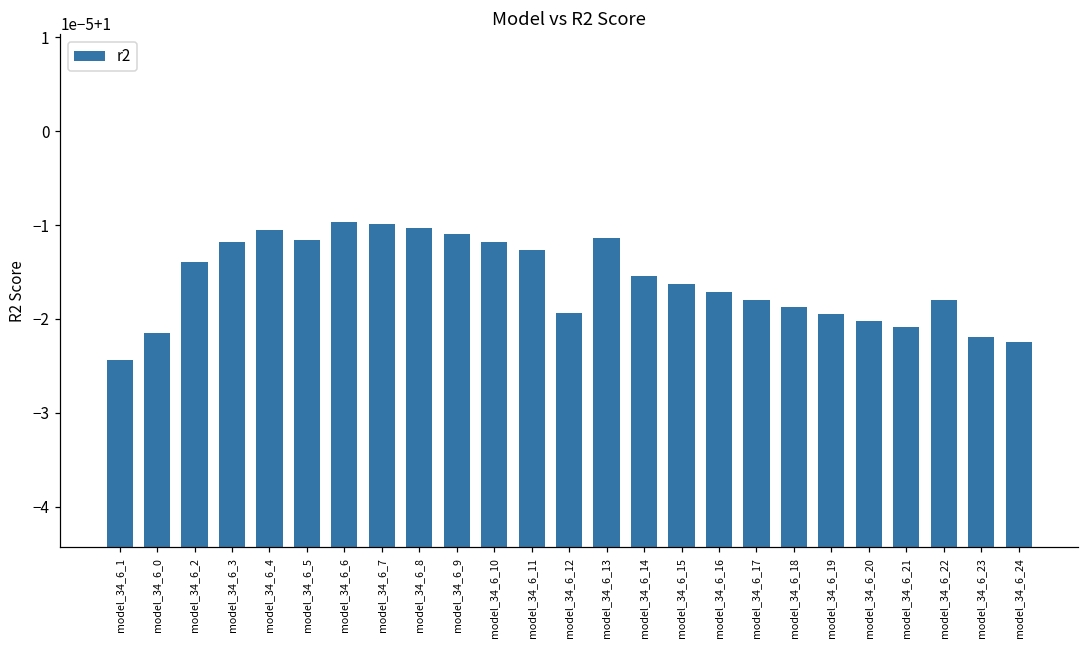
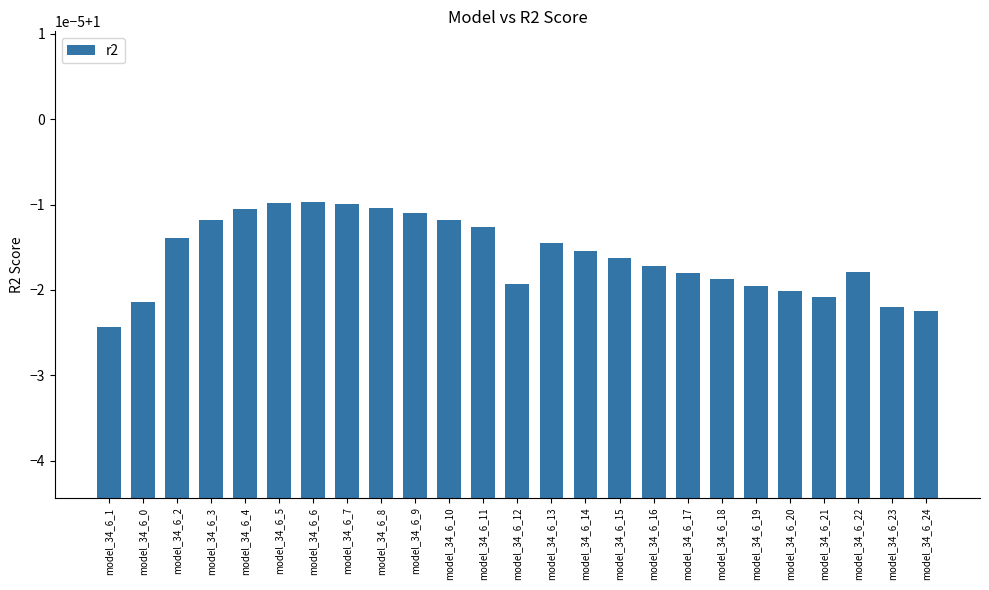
  {
    "model_34_6_1": 0.999976,
    "model_34_6_0": 0.999979,
    "model_34_6_2": 0.999986,
    "model_34_6_3": 0.999988,
    "model_34_6_4": 0.999989,
-   "model_34_6_5": 0.999988,
+   "model_34_6_5": 0.999990,
    "model_34_6_6": 0.999990,
    "model_34_6_7": 0.999990,
    "model_34_6_8": 0.999990,
    "model_34_6_9": 0.999989,
    "model_34_6_10": 0.999988,
    "model_34_6_11": 0.999987,
    "model_34_6_12": 0.999981,
-   "model_34_6_13": 0.999989,
+   "model_34_6_13": 0.999986,
    "model_34_6_14": 0.999985,
    "model_34_6_15": 0.999984,
    "model_34_6_16": 0.999983,
    "model_34_6_17": 0.999982,
    "model_34_6_18": 0.999981,
    "model_34_6_19": 0.999981,
    "model_34_6_20": 0.999980,
    "model_34_6_21": 0.999979,
    "model_34_6_22": 0.999982,
    "model_34_6_23": 0.999978,
    "model_34_6_24": 0.999978
  }
